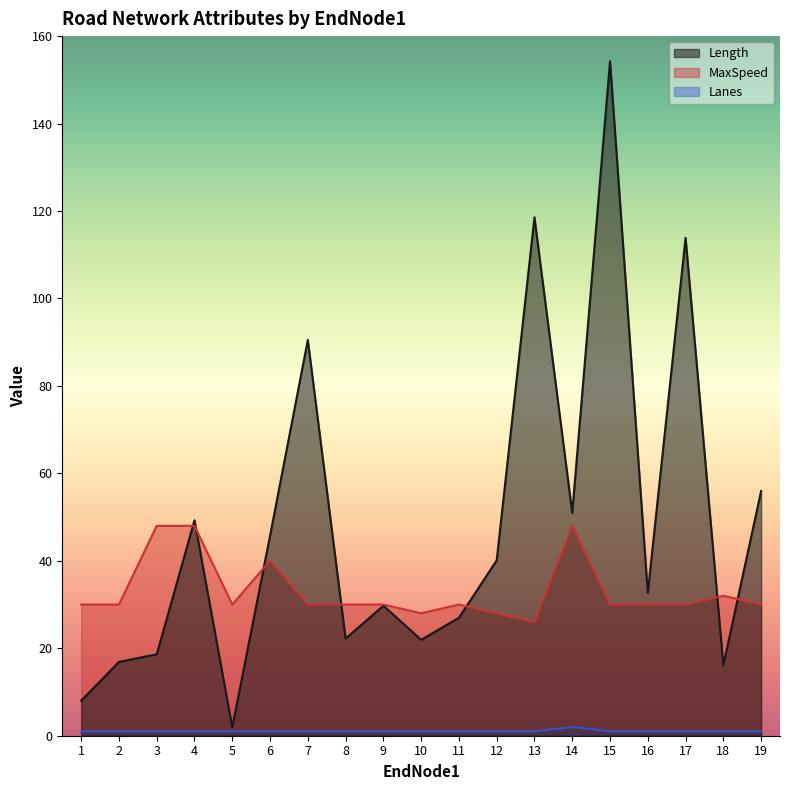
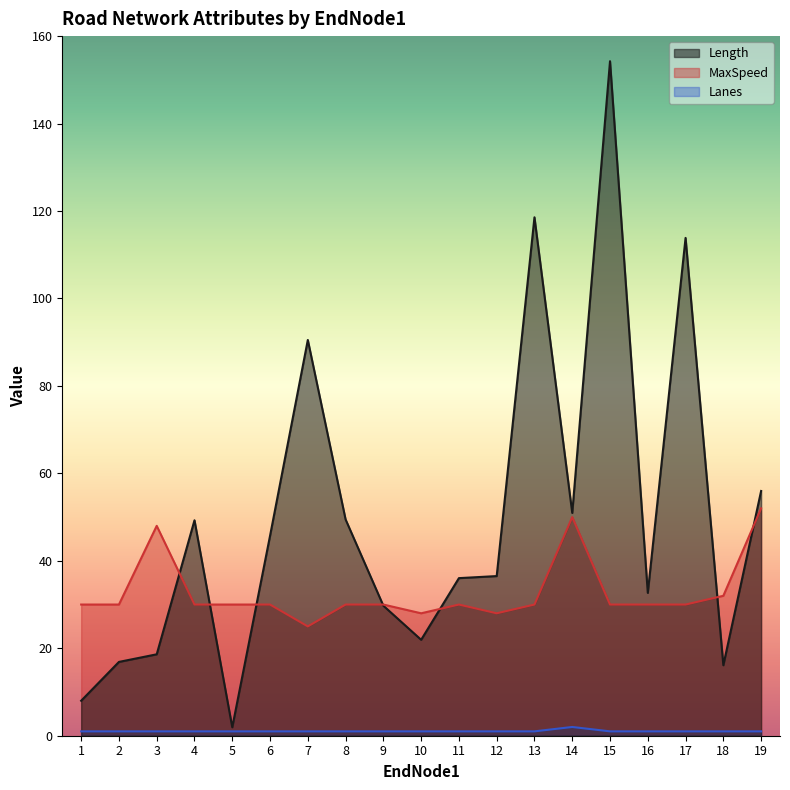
  {
    "Length": {
      "1": 8,
      "2": 17,
      "3": 19,
      "4": 49,
      "5": 2,
      "6": 46,
      "7": 91,
-     "8": 22,
+     "8": 49,
      "10": 22,
-     "11": 27,
-     "12": 40,
+     "11": 36,
+     "12": 37,
      "13": 119,
      "14": 51,
      "15": 154,
      "16": 33,
      "17": 114,
      "18": 16,
      "19": 56
    },
    "MaxSpeed": {
      "1": 30,
      "2": 30,
      "3": 48,
-     "4": 48,
+     "4": 30,
      "5": 30,
-     "6": 40,
-     "7": 30,
+     "6": 30,
+     "7": 25,
      "8": 30,
      "10": 28,
      "11": 30,
      "12": 28,
-     "13": 26,
-     "14": 48,
+     "13": 30,
+     "14": 50,
      "15": 30,
      "16": 30,
      "17": 30,
      "18": 32,
-     "19": 30
+     "19": 52
    },
    "Lanes": {
      "1": 1,
      "2": 1,
      "3": 1,
      "4": 1,
      "5": 1,
      "6": 1,
      "7": 1,
      "8": 1,
      "9": 1,
      "10": 1,
      "11": 1,
      "12": 1,
      "13": 1,
      "14": 2,
      "15": 1,
      "16": 1,
      "17": 1,
      "18": 1,
      "19": 1
    }
  }
